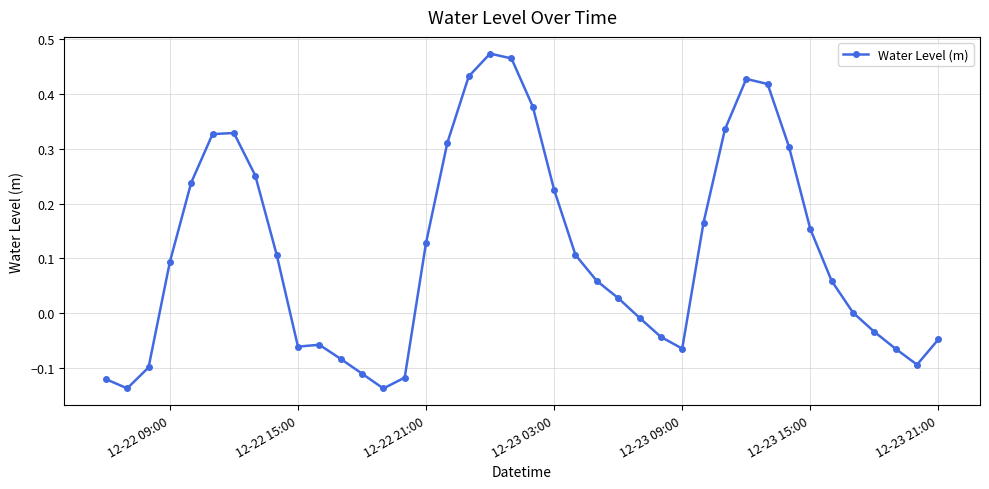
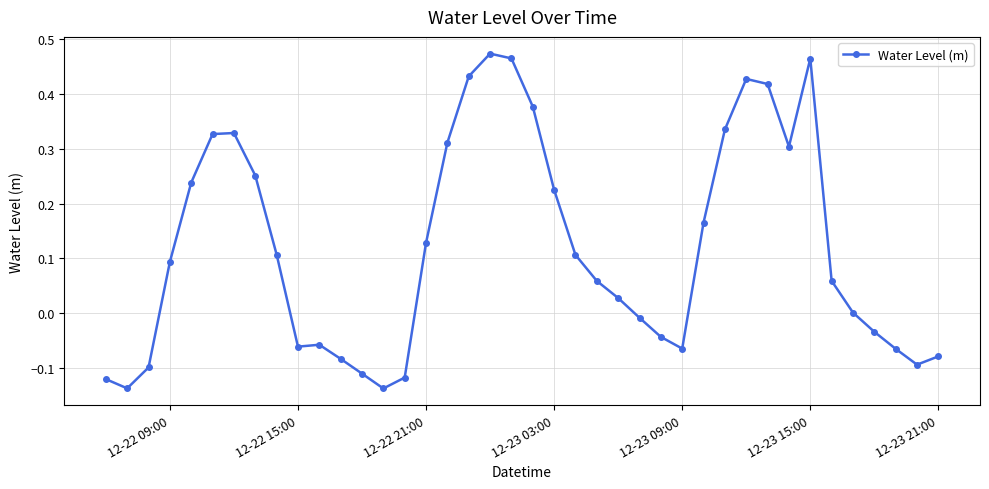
  {
    "12-22 09:00": 0.09,
    "12-22 15:00": -0.06,
    "12-22 21:00": 0.13,
    "12-23 03:00": 0.23,
    "12-23 09:00": -0.06,
-   "12-23 15:00": 0.15,
-   "12-23 21:00": -0.05
+   "12-23 15:00": 0.46,
+   "12-23 21:00": -0.08
  }
